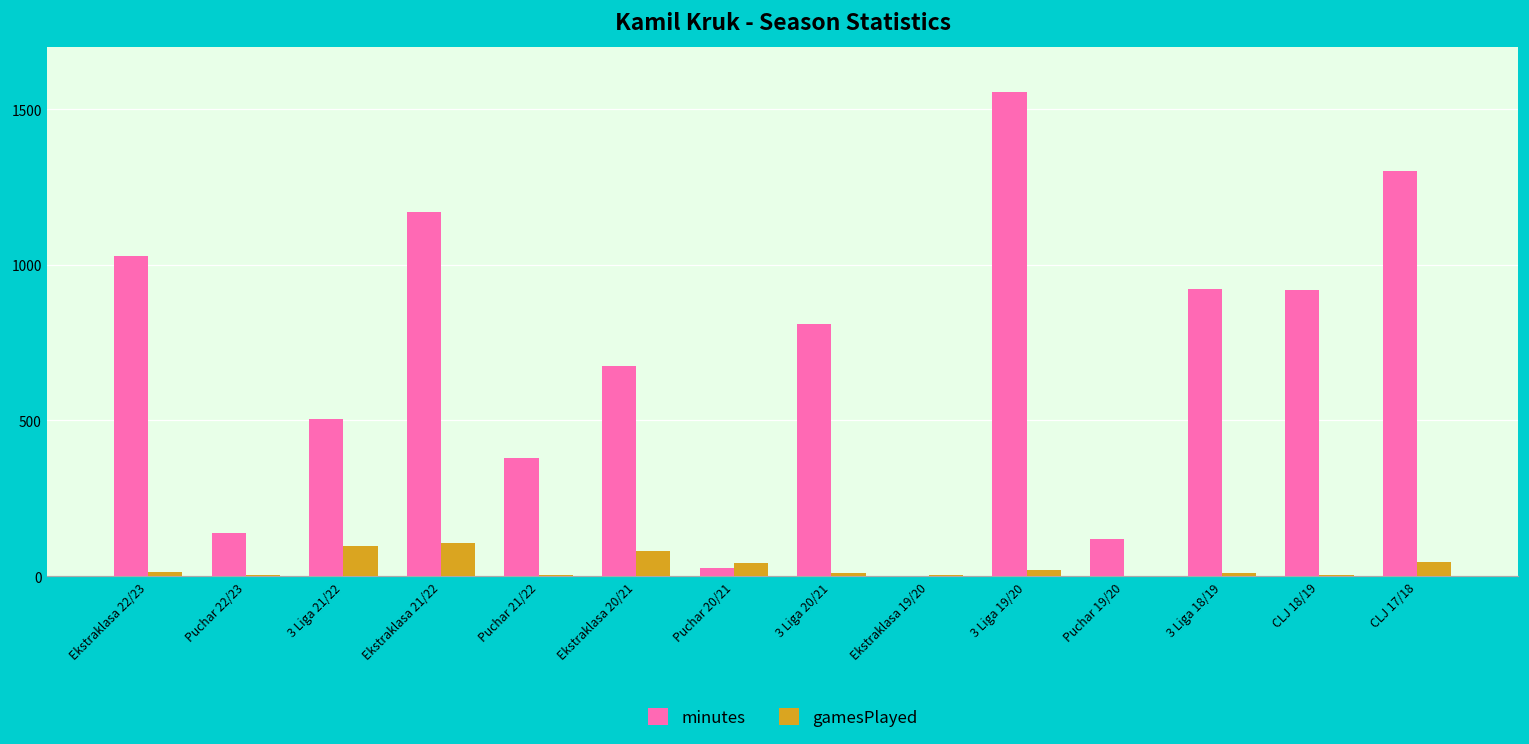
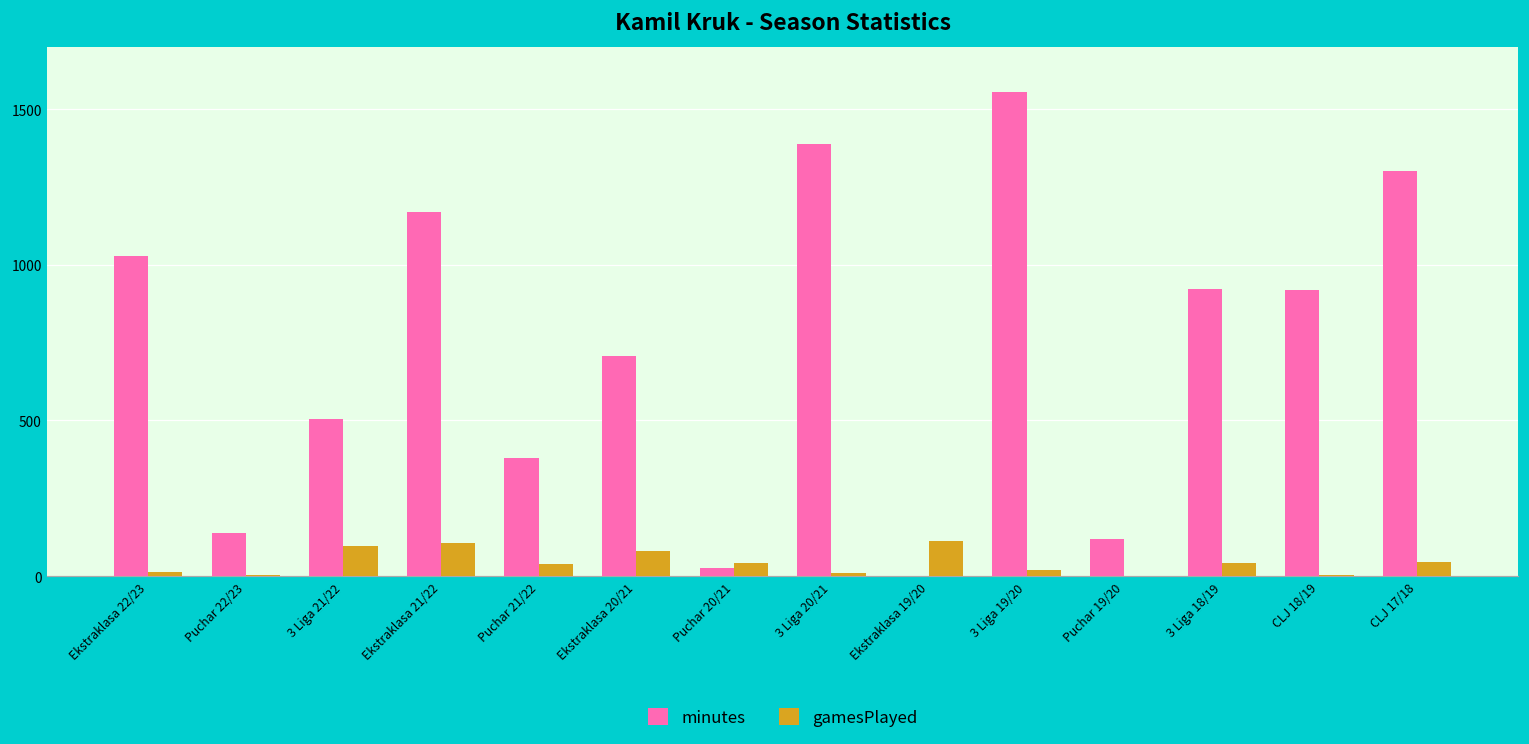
  {
    "minutes": {
      "Ekstraklasa 22/23": 1030,
      "Puchar 22/23": 140,
      "3 Liga 21/22": 500,
      "Ekstraklasa 21/22": 1170,
      "Puchar 21/22": 380,
-     "Ekstraklasa 20/21": 680,
+     "Ekstraklasa 20/21": 710,
      "Puchar 20/21": 30,
-     "3 Liga 20/21": 810,
+     "3 Liga 20/21": 1390,
      "3 Liga 19/20": 1560,
      "Puchar 19/20": 120,
      "3 Liga 18/19": 920,
      "CLJ 18/19": 920,
      "CLJ 17/18": 1300
    },
    "gamesPlayed": {
      "Ekstraklasa 22/23": 10,
      "3 Liga 21/22": 100,
      "Ekstraklasa 21/22": 110,
-     "Puchar 21/22": 0,
+     "Puchar 21/22": 40,
      "Ekstraklasa 20/21": 80,
      "Puchar 20/21": 40,
      "3 Liga 20/21": 10,
-     "Ekstraklasa 19/20": 0,
+     "Ekstraklasa 19/20": 110,
      "3 Liga 19/20": 20,
-     "3 Liga 18/19": 10,
+     "3 Liga 18/19": 40,
      "CLJ 17/18": 50
    }
  }
